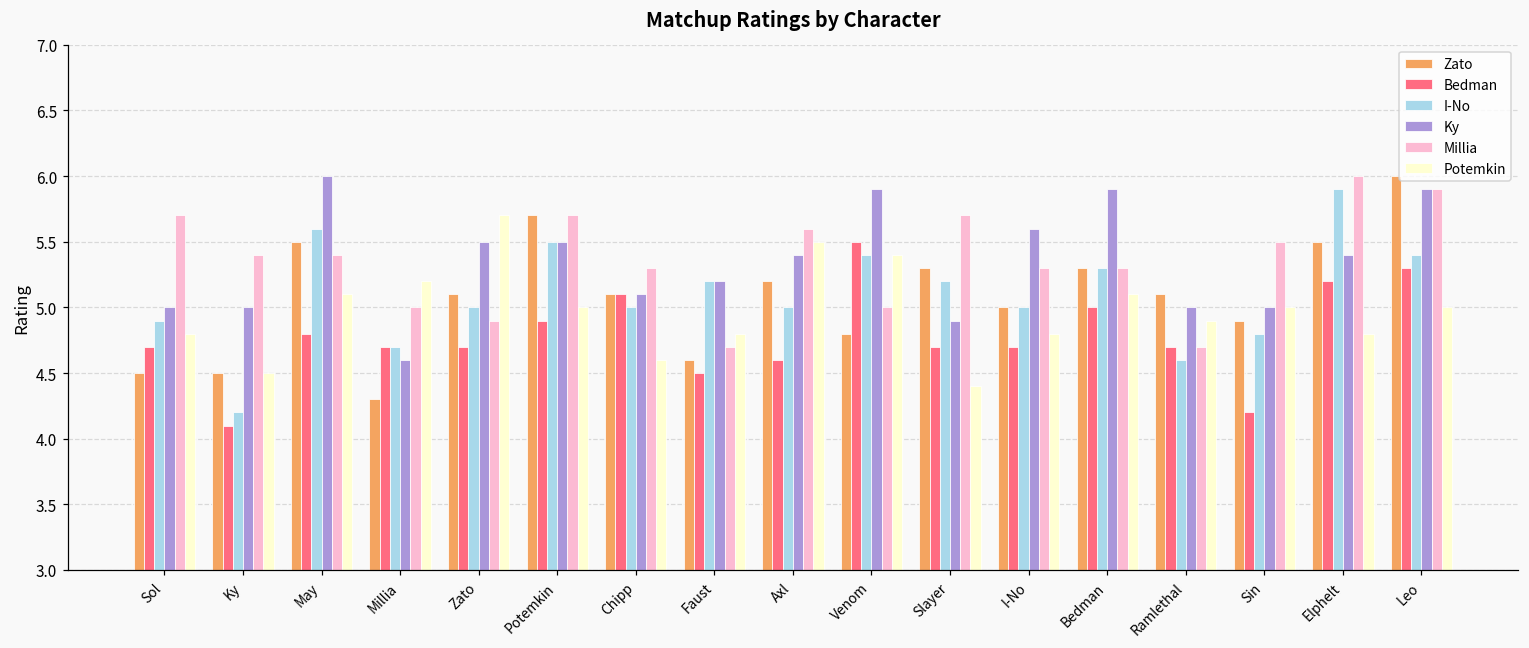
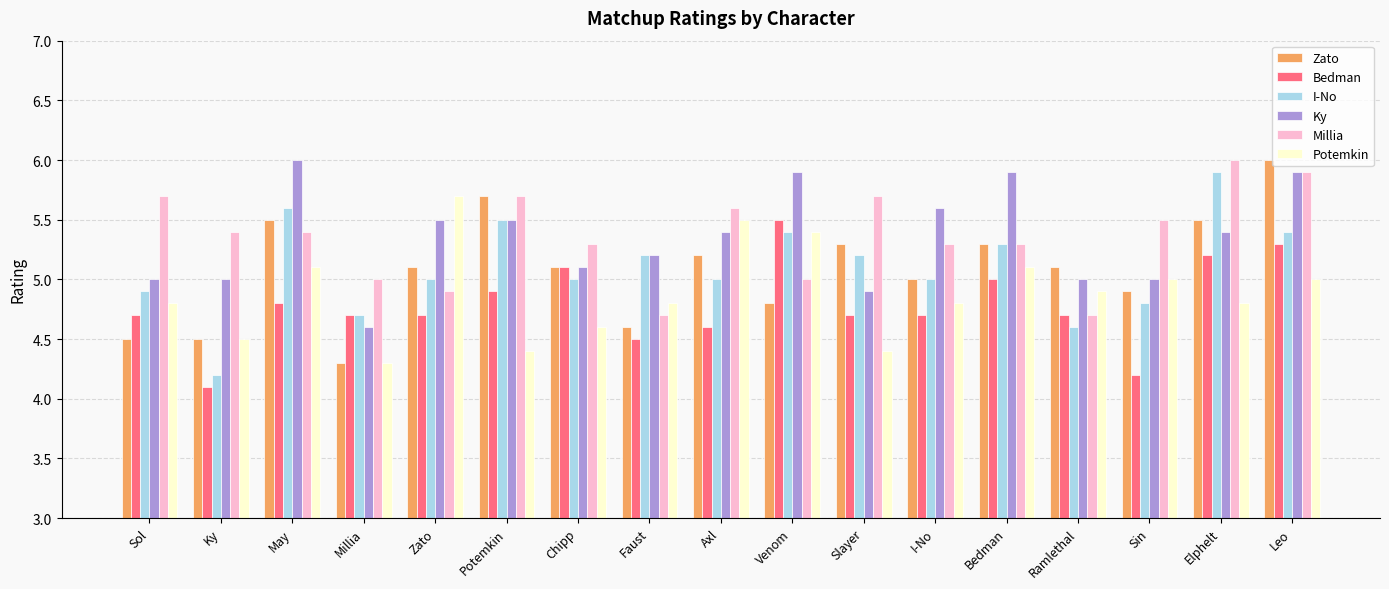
  {
    "Zato": {
      "Sol": 4.5,
      "Ky": 4.5,
      "May": 5.5,
      "Millia": 4.3,
      "Zato": 5.1,
      "Potemkin": 5.7,
      "Chipp": 5.1,
      "Faust": 4.6,
      "Axl": 5.2,
      "Venom": 4.8,
      "Slayer": 5.3,
      "I-No": 5.0,
      "Bedman": 5.3,
      "Ramlethal": 5.1,
      "Sin": 4.9,
      "Elphelt": 5.5,
      "Leo": 6.0
    },
    "Bedman": {
      "Sol": 4.7,
      "Ky": 4.1,
      "May": 4.8,
      "Millia": 4.7,
      "Zato": 4.7,
      "Potemkin": 4.9,
      "Chipp": 5.1,
      "Faust": 4.5,
      "Axl": 4.6,
      "Venom": 5.5,
      "Slayer": 4.7,
      "I-No": 4.7,
      "Bedman": 5.0,
      "Ramlethal": 4.7,
      "Sin": 4.2,
      "Elphelt": 5.2,
      "Leo": 5.3
    },
    "I-No": {
      "Sol": 4.9,
      "Ky": 4.2,
      "May": 5.6,
      "Millia": 4.7,
      "Zato": 5.0,
      "Potemkin": 5.5,
      "Chipp": 5.0,
      "Faust": 5.2,
      "Axl": 5.0,
      "Venom": 5.4,
      "Slayer": 5.2,
      "I-No": 5.0,
      "Bedman": 5.3,
      "Ramlethal": 4.6,
      "Sin": 4.8,
      "Elphelt": 5.9,
      "Leo": 5.4
    },
    "Ky": {
      "Sol": 5.0,
      "Ky": 5.0,
      "May": 6.0,
      "Millia": 4.6,
      "Zato": 5.5,
      "Potemkin": 5.5,
      "Chipp": 5.1,
      "Faust": 5.2,
      "Axl": 5.4,
      "Venom": 5.9,
      "Slayer": 4.9,
      "I-No": 5.6,
      "Bedman": 5.9,
      "Ramlethal": 5.0,
      "Sin": 5.0,
      "Elphelt": 5.4,
      "Leo": 5.9
    },
    "Millia": {
      "Sol": 5.7,
      "Ky": 5.4,
      "May": 5.4,
      "Millia": 5.0,
      "Zato": 4.9,
      "Potemkin": 5.7,
      "Chipp": 5.3,
      "Faust": 4.7,
      "Axl": 5.6,
      "Venom": 5.0,
      "Slayer": 5.7,
      "I-No": 5.3,
      "Bedman": 5.3,
      "Ramlethal": 4.7,
      "Sin": 5.5,
      "Elphelt": 6.0,
      "Leo": 5.9
    },
    "Potemkin": {
      "Sol": 4.8,
      "Ky": 4.5,
      "May": 5.1,
-     "Millia": 5.2,
+     "Millia": 4.3,
      "Zato": 5.7,
-     "Potemkin": 5.0,
+     "Potemkin": 4.4,
      "Chipp": 4.6,
      "Faust": 4.8,
      "Axl": 5.5,
      "Venom": 5.4,
      "Slayer": 4.4,
      "I-No": 4.8,
      "Bedman": 5.1,
      "Ramlethal": 4.9,
      "Sin": 5.0,
      "Elphelt": 4.8,
      "Leo": 5.0
    }
  }
